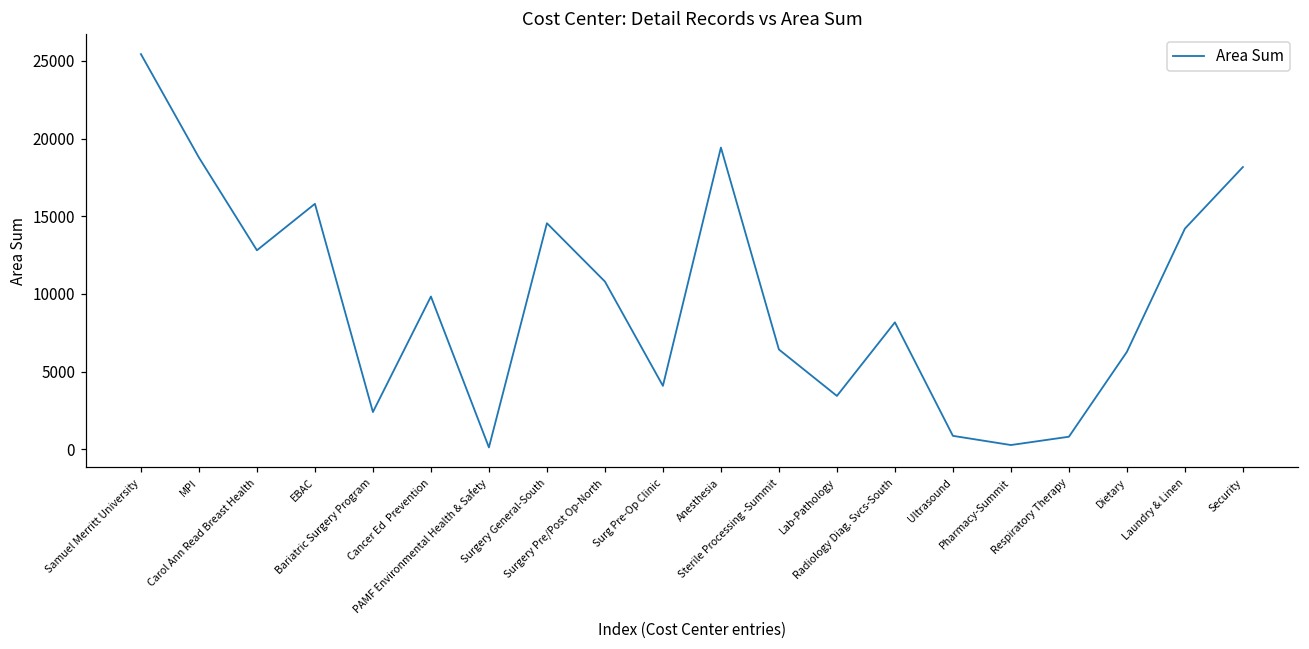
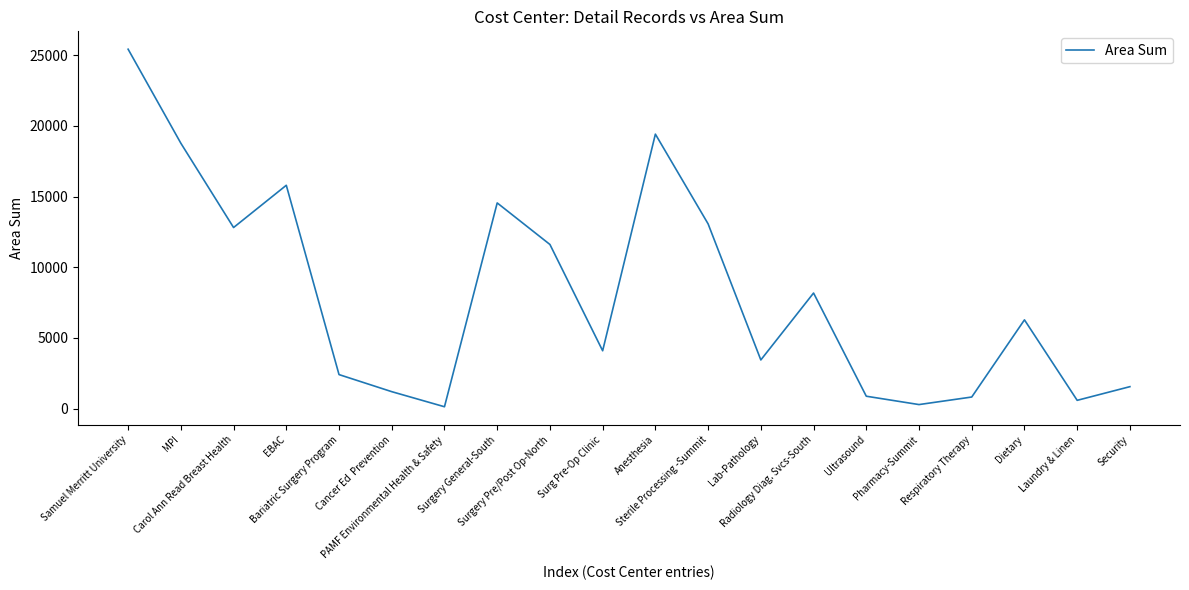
  {
    "Samuel Merritt University": 25400,
    "MPI": 18800,
    "Carol Ann Read Breast Health": 12800,
    "EBAC": 15800,
    "Bariatric Surgery Program": 2400,
-   "Cancer Ed Prevention": 9800,
+   "Cancer Ed Prevention": 1200,
    "PAMF Environmental Health & Safety": 100,
    "Surgery General-South": 14600,
-   "Surgery Pre/Post Op-North": 10800,
+   "Surgery Pre/Post Op-North": 11600,
    "Surg Pre-Op Clinic": 4100,
    "Anesthesia": 19400,
-   "Sterile Processing -Summit": 6400,
+   "Sterile Processing -Summit": 13100,
    "Lab-Pathology": 3400,
    "Radiology Diag. Svcs-South": 8200,
    "Ultrasound": 900,
    "Pharmacy-Summit": 300,
    "Respiratory Therapy": 800,
    "Dietary": 6300,
-   "Laundry & Linen": 14200,
-   "Security": 18200
+   "Laundry & Linen": 600,
+   "Security": 1600
  }
